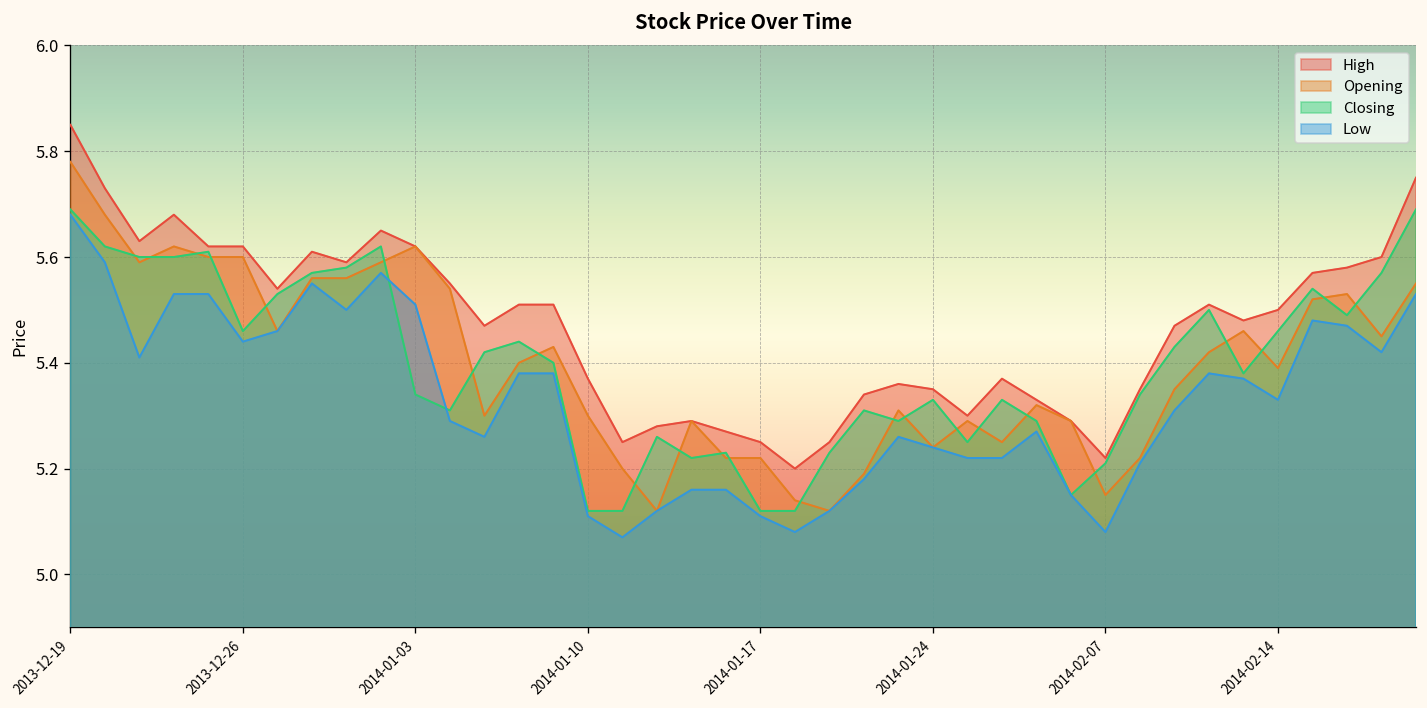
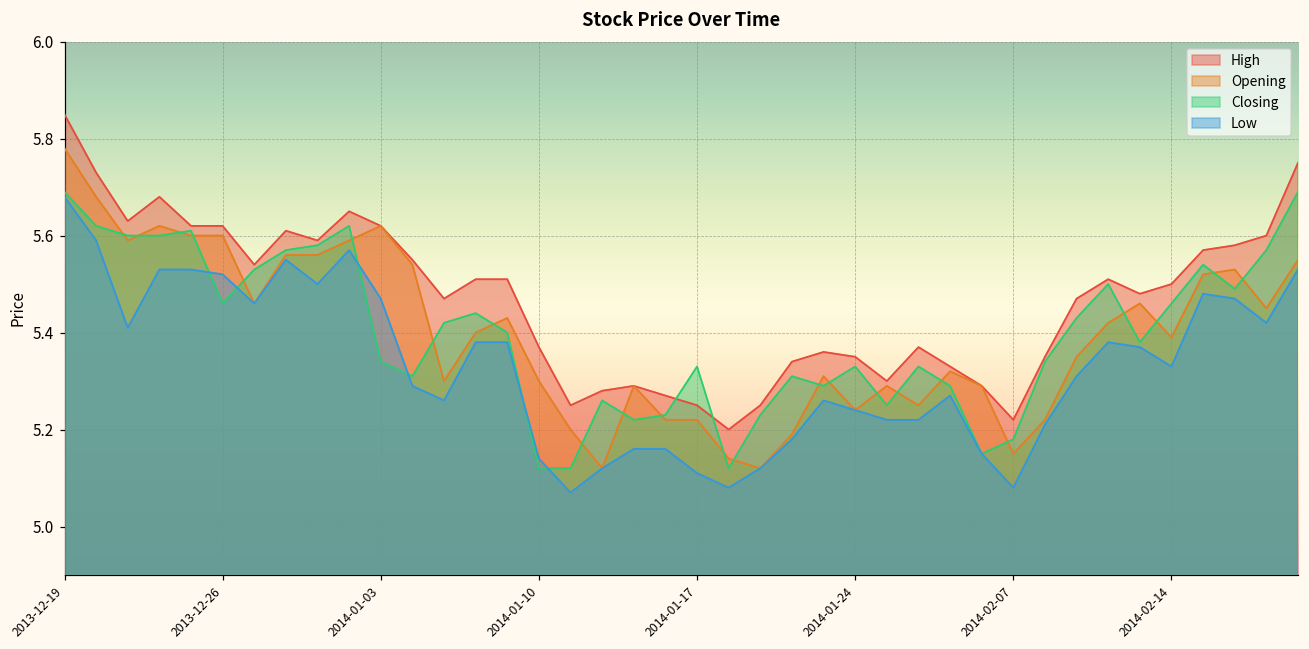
  {
    "Closing": {
      "2013-12-19": 5.69,
      "2013-12-26": 5.46,
      "2014-01-03": 5.34,
      "2014-01-10": 5.12,
-     "2014-01-17": 5.12,
+     "2014-01-17": 5.33,
      "2014-01-24": 5.33,
-     "2014-02-07": 5.21,
+     "2014-02-07": 5.18,
      "2014-02-14": 5.46
    },
    "Low": {
      "2013-12-19": 5.68,
-     "2013-12-26": 5.44,
-     "2014-01-03": 5.51,
-     "2014-01-10": 5.11,
+     "2013-12-26": 5.52,
+     "2014-01-03": 5.47,
+     "2014-01-10": 5.14,
      "2014-01-17": 5.11,
      "2014-02-07": 5.08,
      "2014-02-14": 5.33
    }
  }
